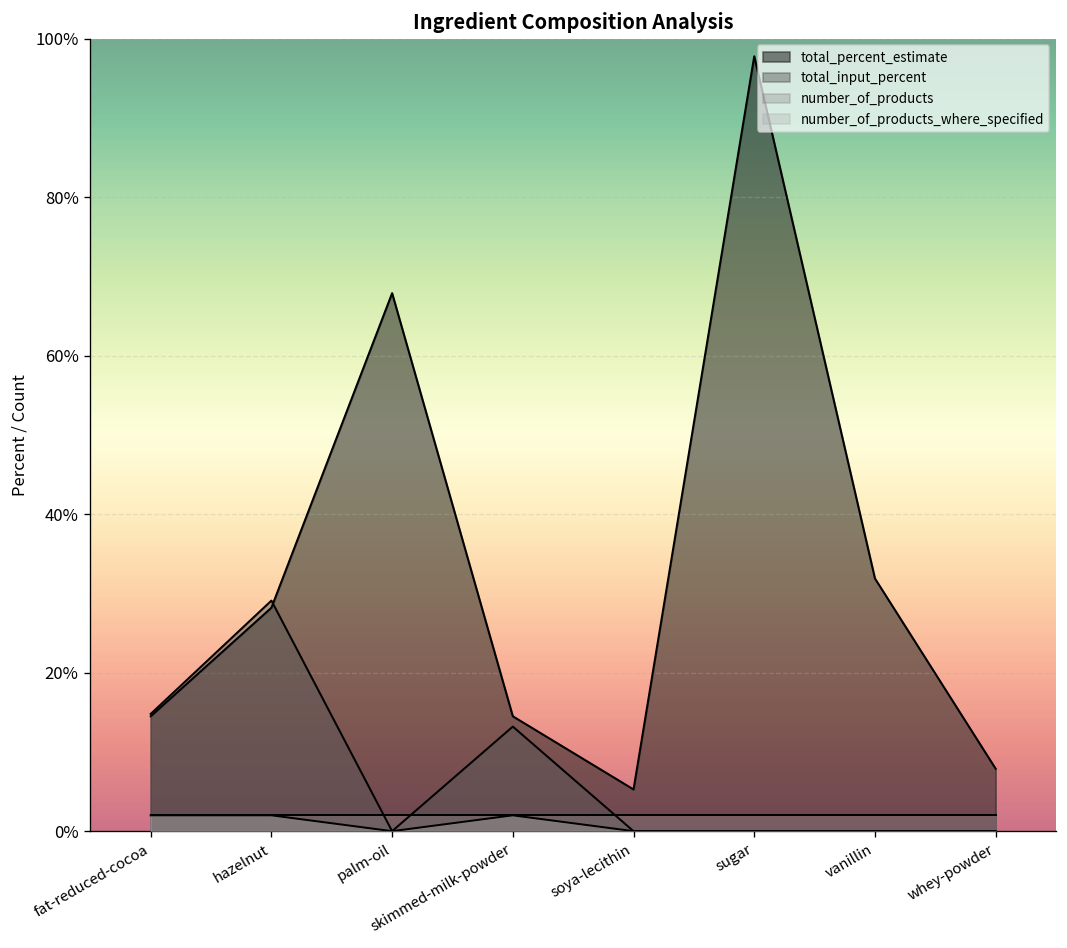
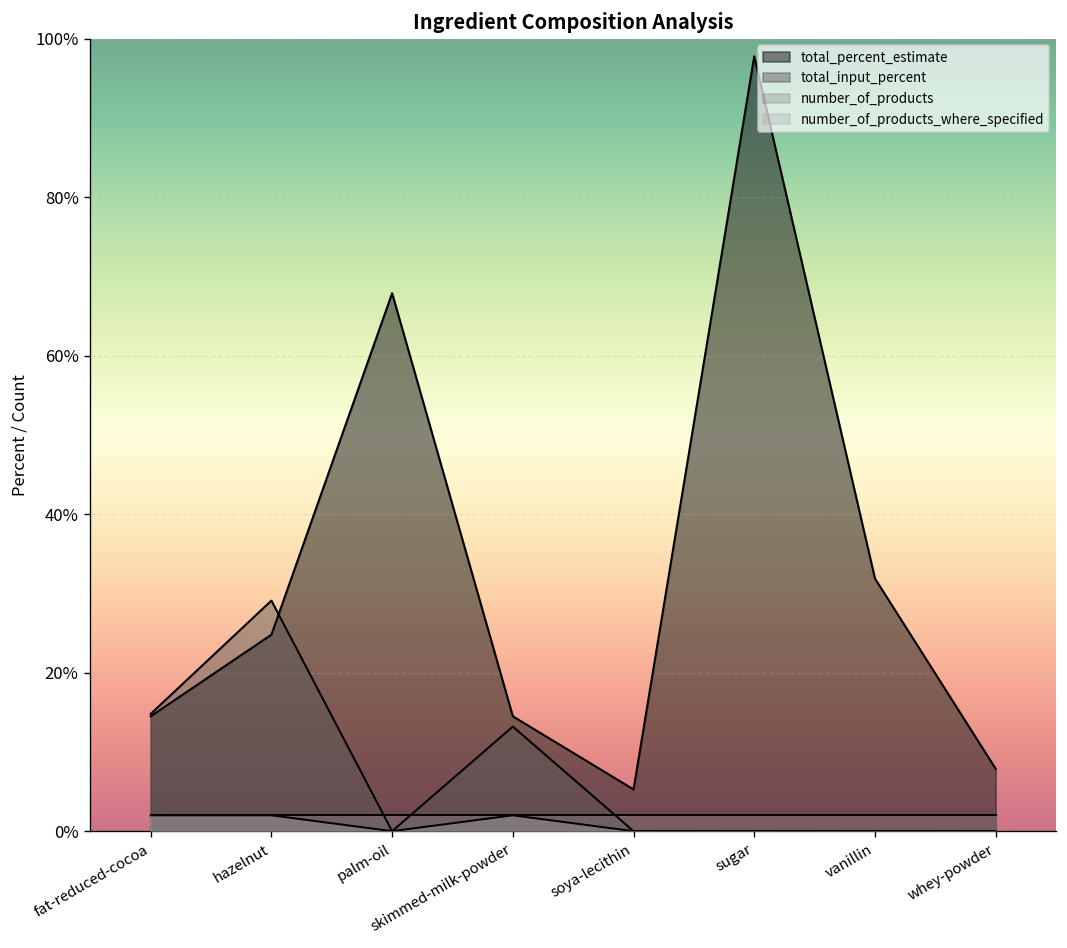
  {
    "total_percent_estimate": {
-     "hazelnut": "28%",
+     "hazelnut": "25%",
      "palm-oil": "68%",
      "skimmed-milk-powder": "15%",
      "soya-lecithin": "5%",
      "sugar": "98%",
      "vanillin": "32%",
      "whey-powder": "8%"
    },
    "total_input_percent": {
      "hazelnut": "29%",
      "skimmed-milk-powder": "13%"
    }
  }
